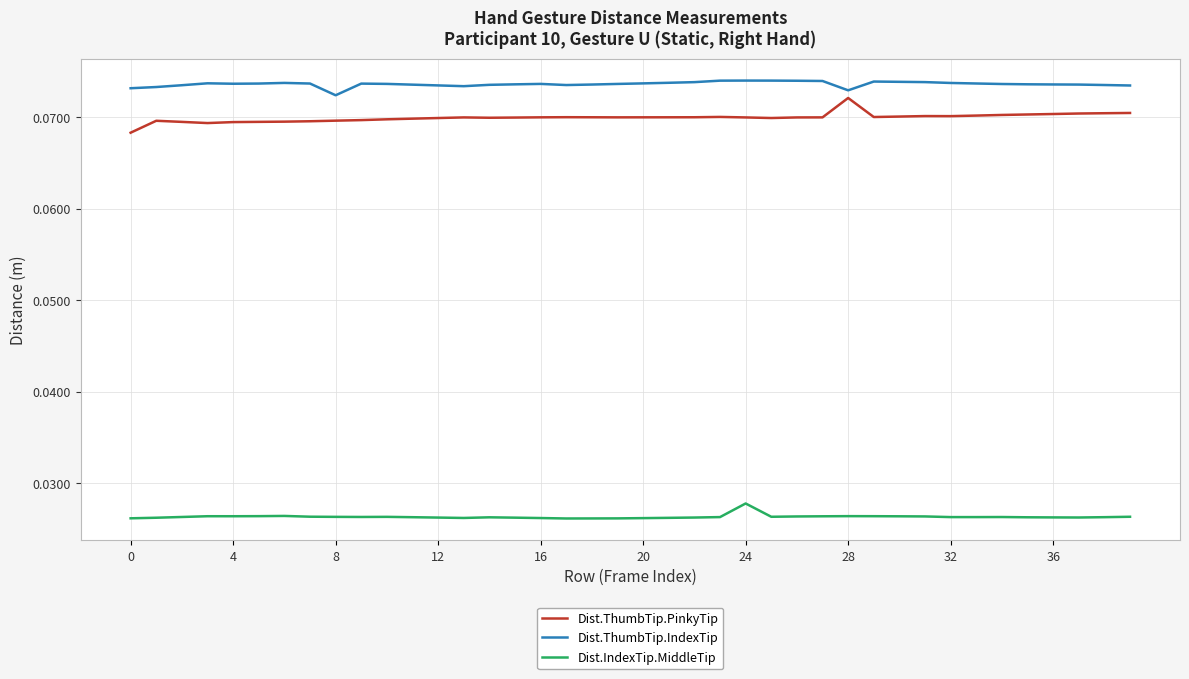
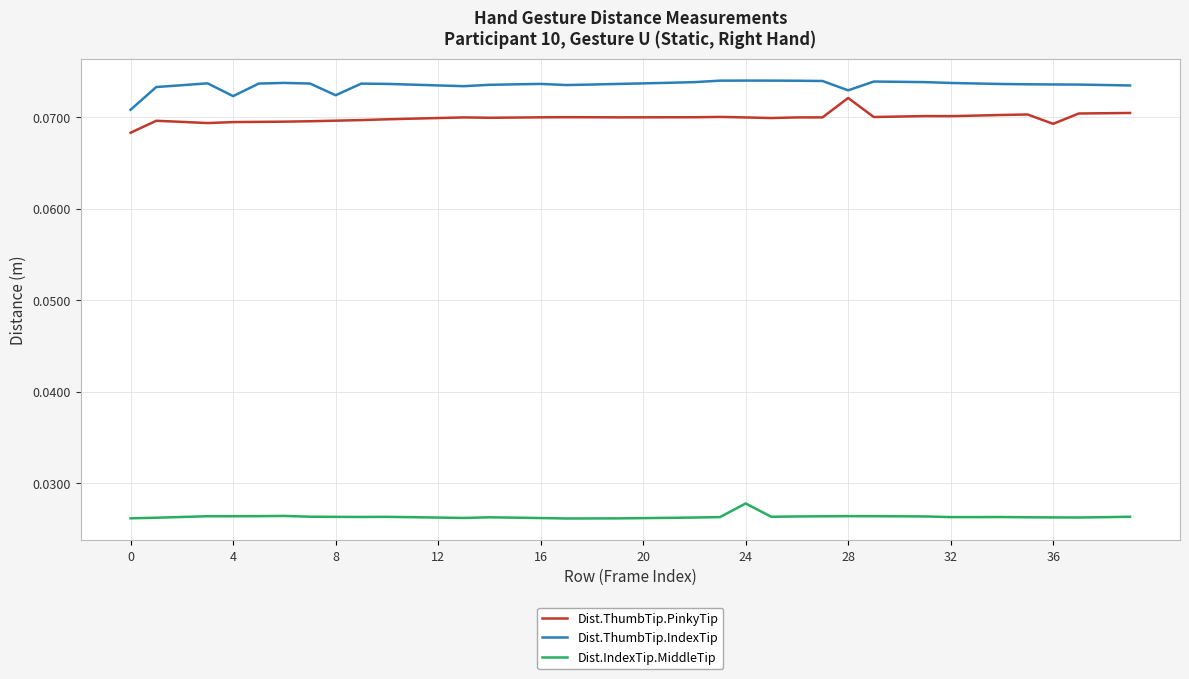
  {
    "Dist.ThumbTip.PinkyTip": {
      "0": 0.068,
      "4": 0.069,
      "8": 0.070,
      "12": 0.070,
      "16": 0.070,
      "20": 0.070,
      "24": 0.070,
      "28": 0.072,
      "32": 0.070,
-     "36": 0.070
+     "36": 0.069
    },
    "Dist.ThumbTip.IndexTip": {
-     "0": 0.073,
-     "4": 0.074,
+     "0": 0.071,
+     "4": 0.072,
      "8": 0.072,
      "12": 0.073,
      "16": 0.074,
      "20": 0.074,
      "24": 0.074,
      "28": 0.073,
      "32": 0.074,
      "36": 0.074
    },
    "Dist.IndexTip.MiddleTip": {
      "0": 0.026,
      "4": 0.026,
      "8": 0.026,
      "12": 0.026,
      "16": 0.026,
      "20": 0.026,
      "24": 0.028,
      "28": 0.026,
      "32": 0.026,
      "36": 0.026
    }
  }
